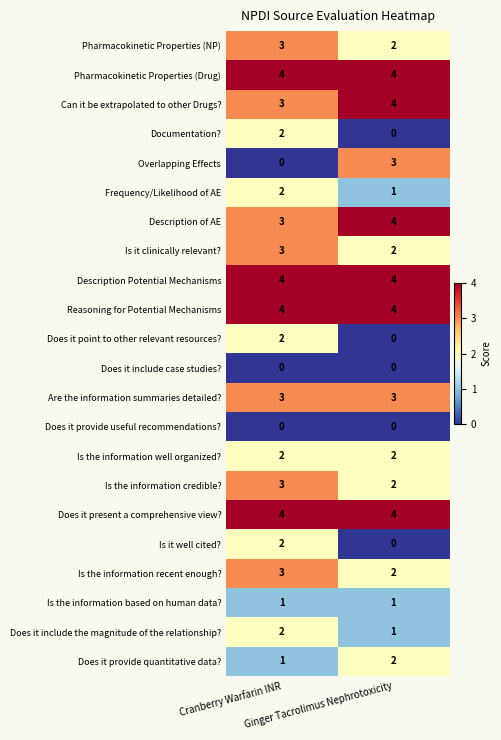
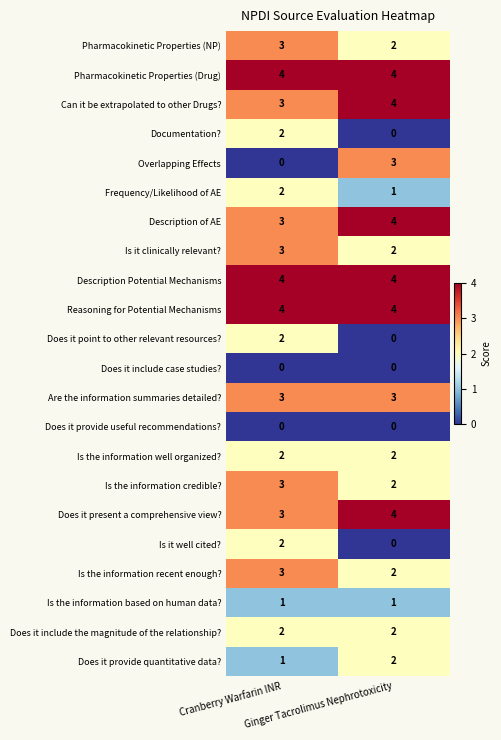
  {
    "Pharmacokinetic Properties (NP)": {
      "Cranberry Warfarin INR": 3,
      "Ginger Tacrolimus Nephrotoxicity": 2
    },
    "Pharmacokinetic Properties (Drug)": {
      "Cranberry Warfarin INR": 4,
      "Ginger Tacrolimus Nephrotoxicity": 4
    },
    "Can it be extrapolated to other Drugs?": {
      "Cranberry Warfarin INR": 3,
      "Ginger Tacrolimus Nephrotoxicity": 4
    },
    "Documentation?": {
      "Cranberry Warfarin INR": 2,
      "Ginger Tacrolimus Nephrotoxicity": 0
    },
    "Overlapping Effects": {
      "Cranberry Warfarin INR": 0,
      "Ginger Tacrolimus Nephrotoxicity": 3
    },
    "Frequency/Likelihood of AE": {
      "Cranberry Warfarin INR": 2,
      "Ginger Tacrolimus Nephrotoxicity": 1
    },
    "Description of AE": {
      "Cranberry Warfarin INR": 3,
      "Ginger Tacrolimus Nephrotoxicity": 4
    },
    "Is it clinically relevant?": {
      "Cranberry Warfarin INR": 3,
      "Ginger Tacrolimus Nephrotoxicity": 2
    },
    "Description Potential Mechanisms": {
      "Cranberry Warfarin INR": 4,
      "Ginger Tacrolimus Nephrotoxicity": 4
    },
    "Reasoning for Potential Mechanisms": {
      "Cranberry Warfarin INR": 4,
      "Ginger Tacrolimus Nephrotoxicity": 4
    },
    "Does it point to other relevant resources?": {
      "Cranberry Warfarin INR": 2,
      "Ginger Tacrolimus Nephrotoxicity": 0
    },
    "Does it include case studies?": {
      "Cranberry Warfarin INR": 0,
      "Ginger Tacrolimus Nephrotoxicity": 0
    },
    "Are the information summaries detailed?": {
      "Cranberry Warfarin INR": 3,
      "Ginger Tacrolimus Nephrotoxicity": 3
    },
    "Does it provide useful recommendations?": {
      "Cranberry Warfarin INR": 0,
      "Ginger Tacrolimus Nephrotoxicity": 0
    },
    "Is the information well organized?": {
      "Cranberry Warfarin INR": 2,
      "Ginger Tacrolimus Nephrotoxicity": 2
    },
    "Is the information credible?": {
      "Cranberry Warfarin INR": 3,
      "Ginger Tacrolimus Nephrotoxicity": 2
    },
    "Does it present a comprehensive view?": {
-     "Cranberry Warfarin INR": 4,
+     "Cranberry Warfarin INR": 3,
      "Ginger Tacrolimus Nephrotoxicity": 4
    },
    "Is it well cited?": {
      "Cranberry Warfarin INR": 2,
      "Ginger Tacrolimus Nephrotoxicity": 0
    },
    "Is the information recent enough?": {
      "Cranberry Warfarin INR": 3,
      "Ginger Tacrolimus Nephrotoxicity": 2
    },
    "Is the information based on human data?": {
      "Cranberry Warfarin INR": 1,
      "Ginger Tacrolimus Nephrotoxicity": 1
    },
    "Does it include the magnitude of the relationship?": {
      "Cranberry Warfarin INR": 2,
-     "Ginger Tacrolimus Nephrotoxicity": 1
+     "Ginger Tacrolimus Nephrotoxicity": 2
    },
    "Does it provide quantitative data?": {
      "Cranberry Warfarin INR": 1,
      "Ginger Tacrolimus Nephrotoxicity": 2
    }
  }
